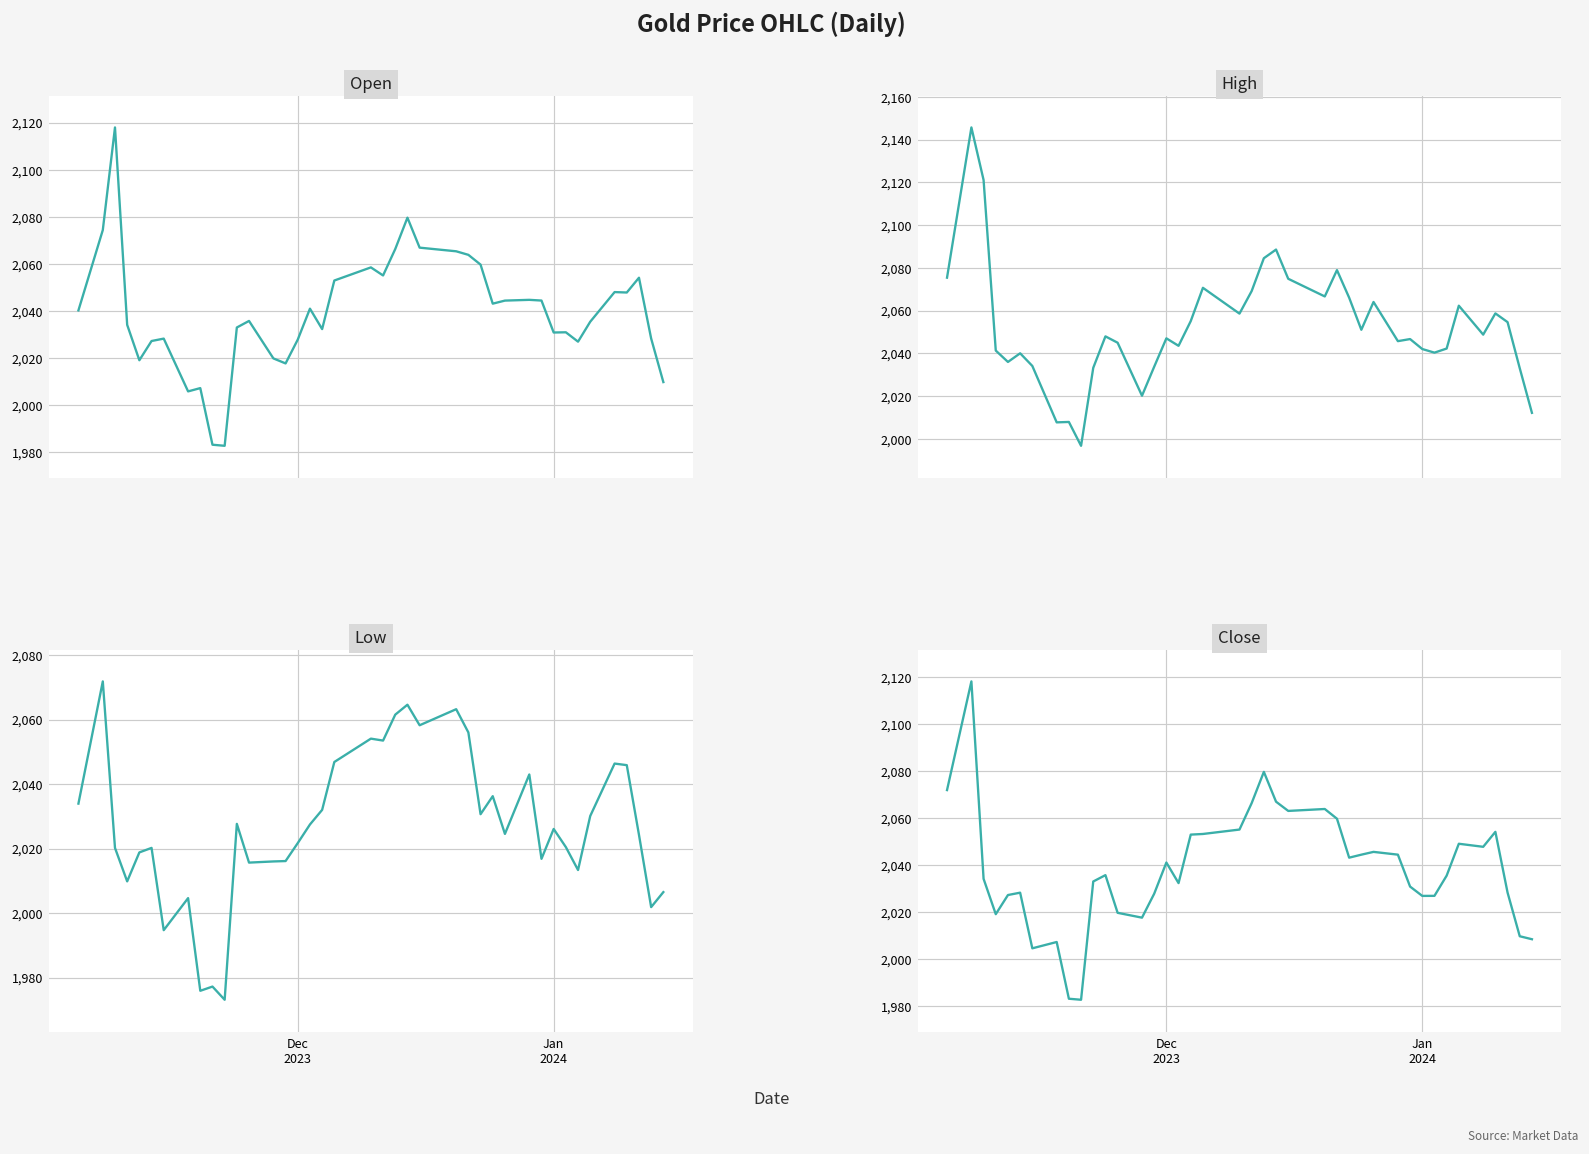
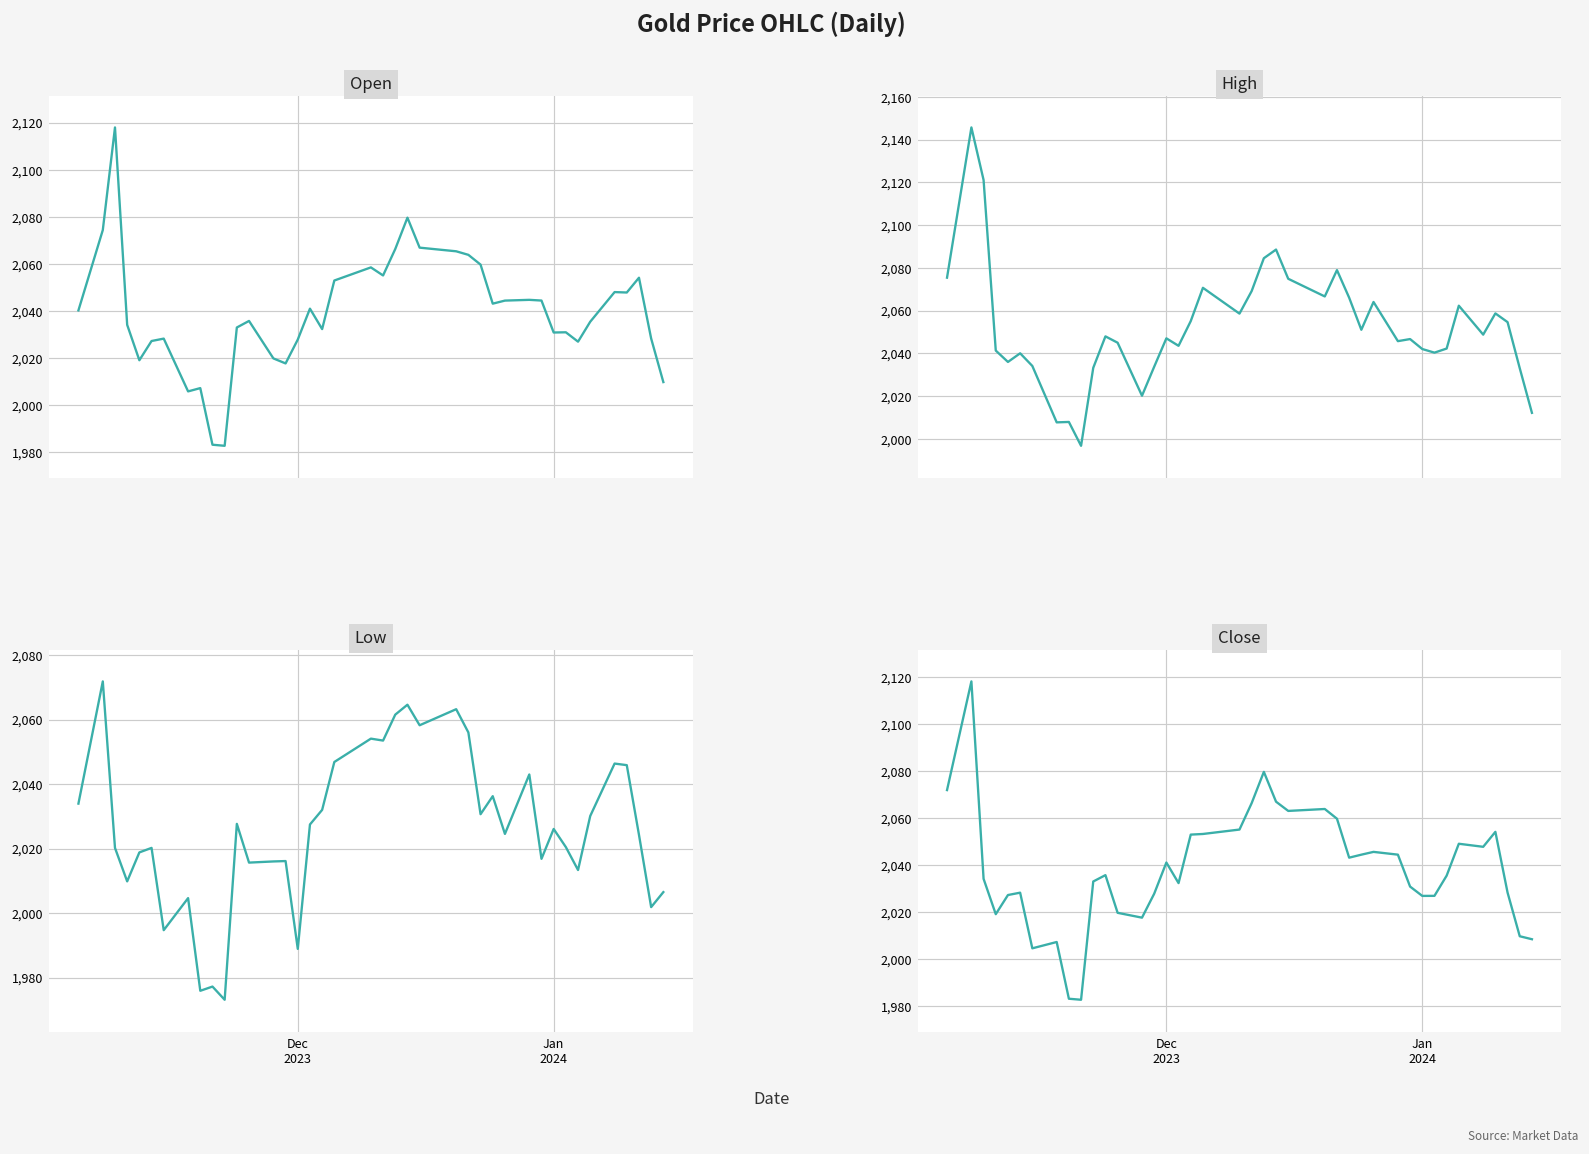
  {
    "Low": {
-     "Dec 2023": "2,022",
+     "Dec 2023": "1,989",
      "Jan 2024": "2,026"
    },
    "Close": {
      "Dec 2023": "2,041",
      "Jan 2024": "2,027"
    }
  }
